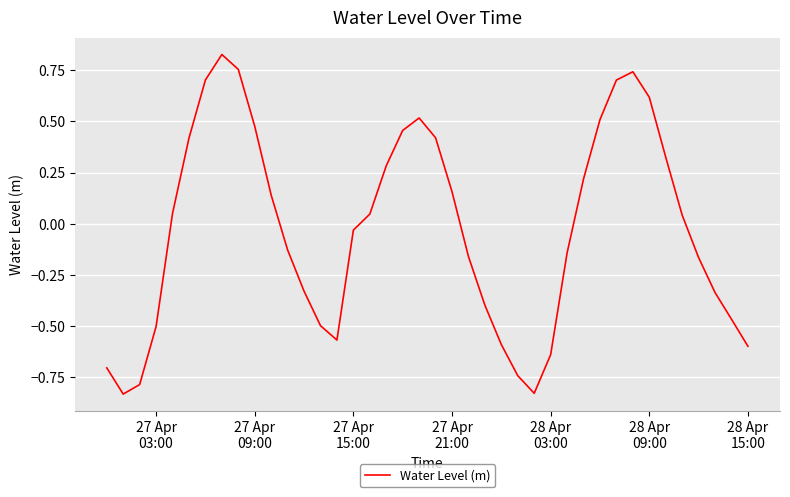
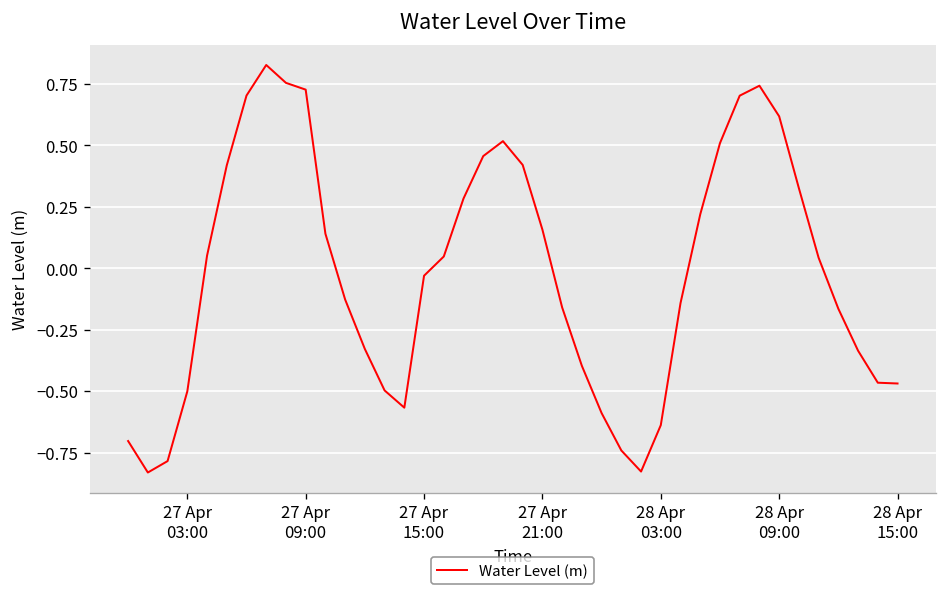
  {
    "27 Apr 03:00": -0.50,
-   "27 Apr 09:00": 0.48,
+   "27 Apr 09:00": 0.73,
    "27 Apr 15:00": -0.03,
    "27 Apr 21:00": 0.16,
    "28 Apr 03:00": -0.64,
    "28 Apr 09:00": 0.62,
-   "28 Apr 15:00": -0.60
+   "28 Apr 15:00": -0.47
  }
